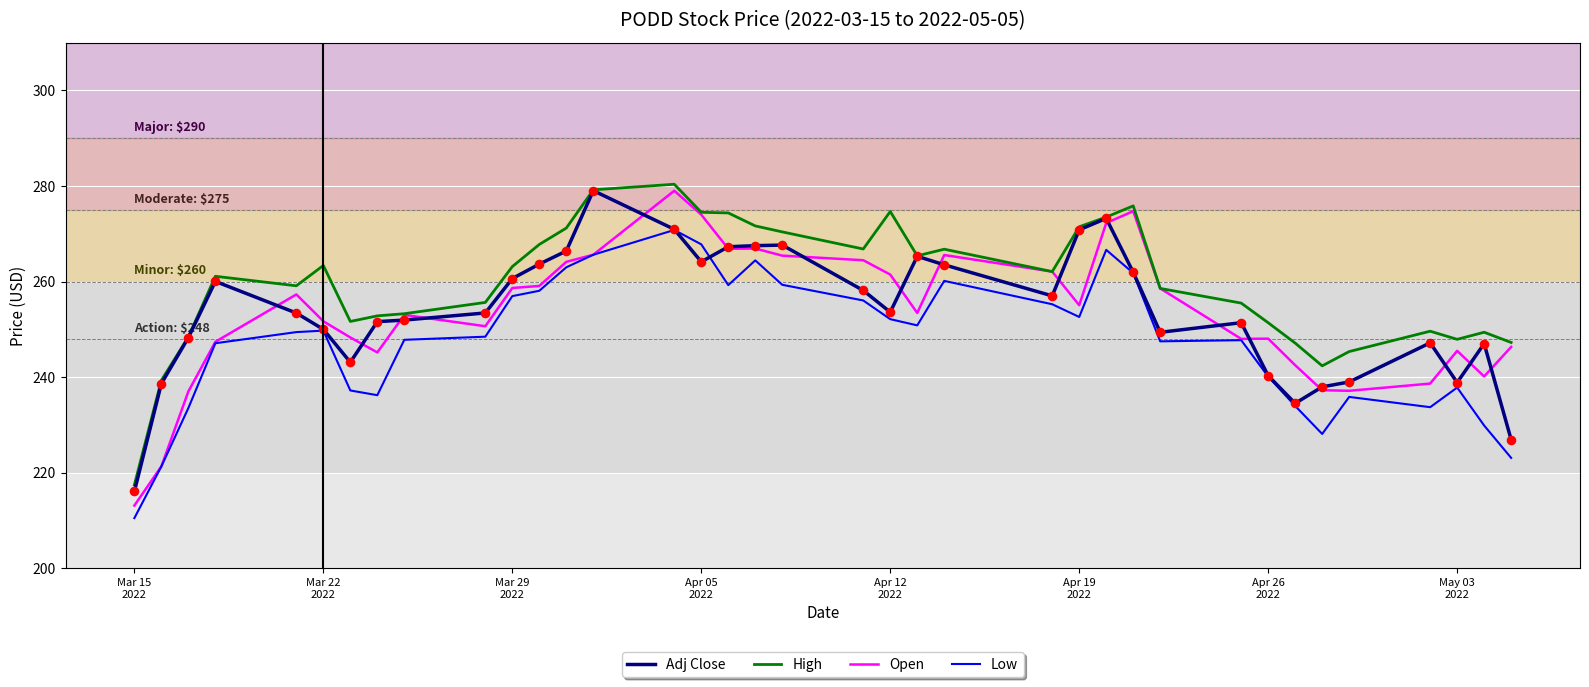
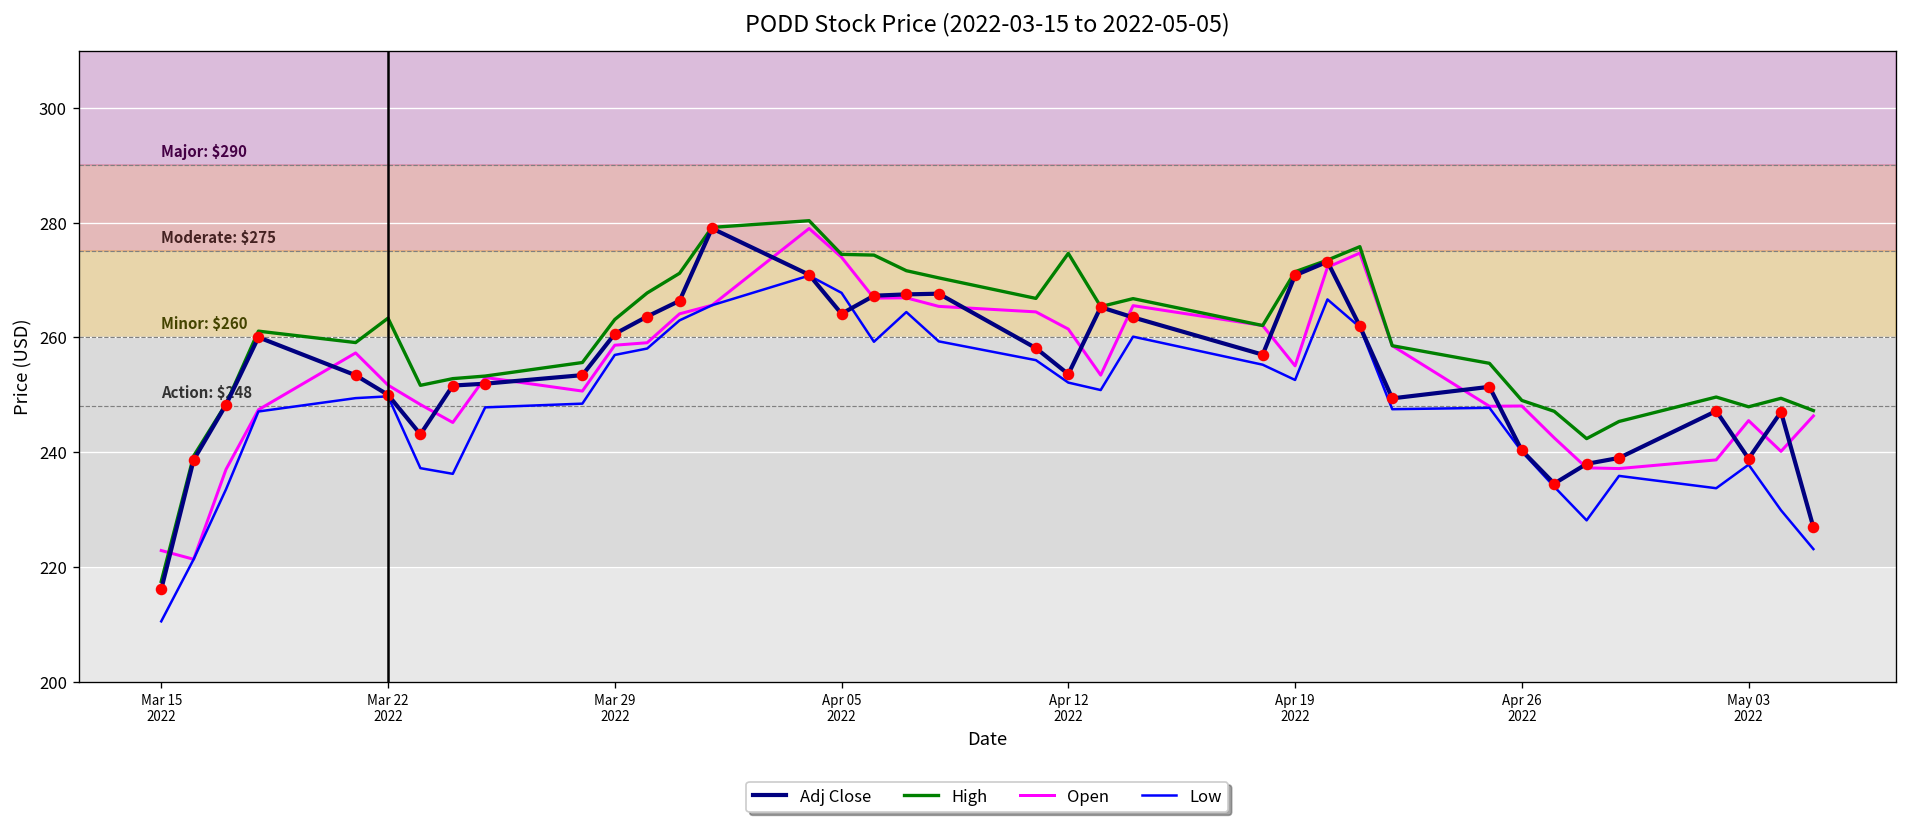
  {
    "Adj Close": {
      "Mar 15 2022": 216,
      "Mar 29 2022": 261,
      "Apr 05 2022": 264,
      "Apr 12 2022": 254,
      "Apr 19 2022": 271,
      "May 03 2022": 239
    },
    "High": {
      "Mar 15 2022": 217,
      "Mar 22 2022": 263,
      "Mar 29 2022": 263,
      "Apr 12 2022": 275,
      "Apr 19 2022": 271,
-     "Apr 26 2022": 251,
+     "Apr 26 2022": 249,
      "May 03 2022": 248
    },
    "Open": {
-     "Mar 15 2022": 213,
+     "Mar 15 2022": 223,
      "Mar 22 2022": 252,
      "Mar 29 2022": 259,
      "Apr 12 2022": 261,
      "Apr 19 2022": 255,
      "Apr 26 2022": 248,
      "May 03 2022": 246
    },
    "Low": {
      "Mar 15 2022": 211,
      "Mar 29 2022": 257,
      "Apr 05 2022": 268,
      "Apr 12 2022": 252,
      "Apr 19 2022": 253,
      "May 03 2022": 238
    }
  }
